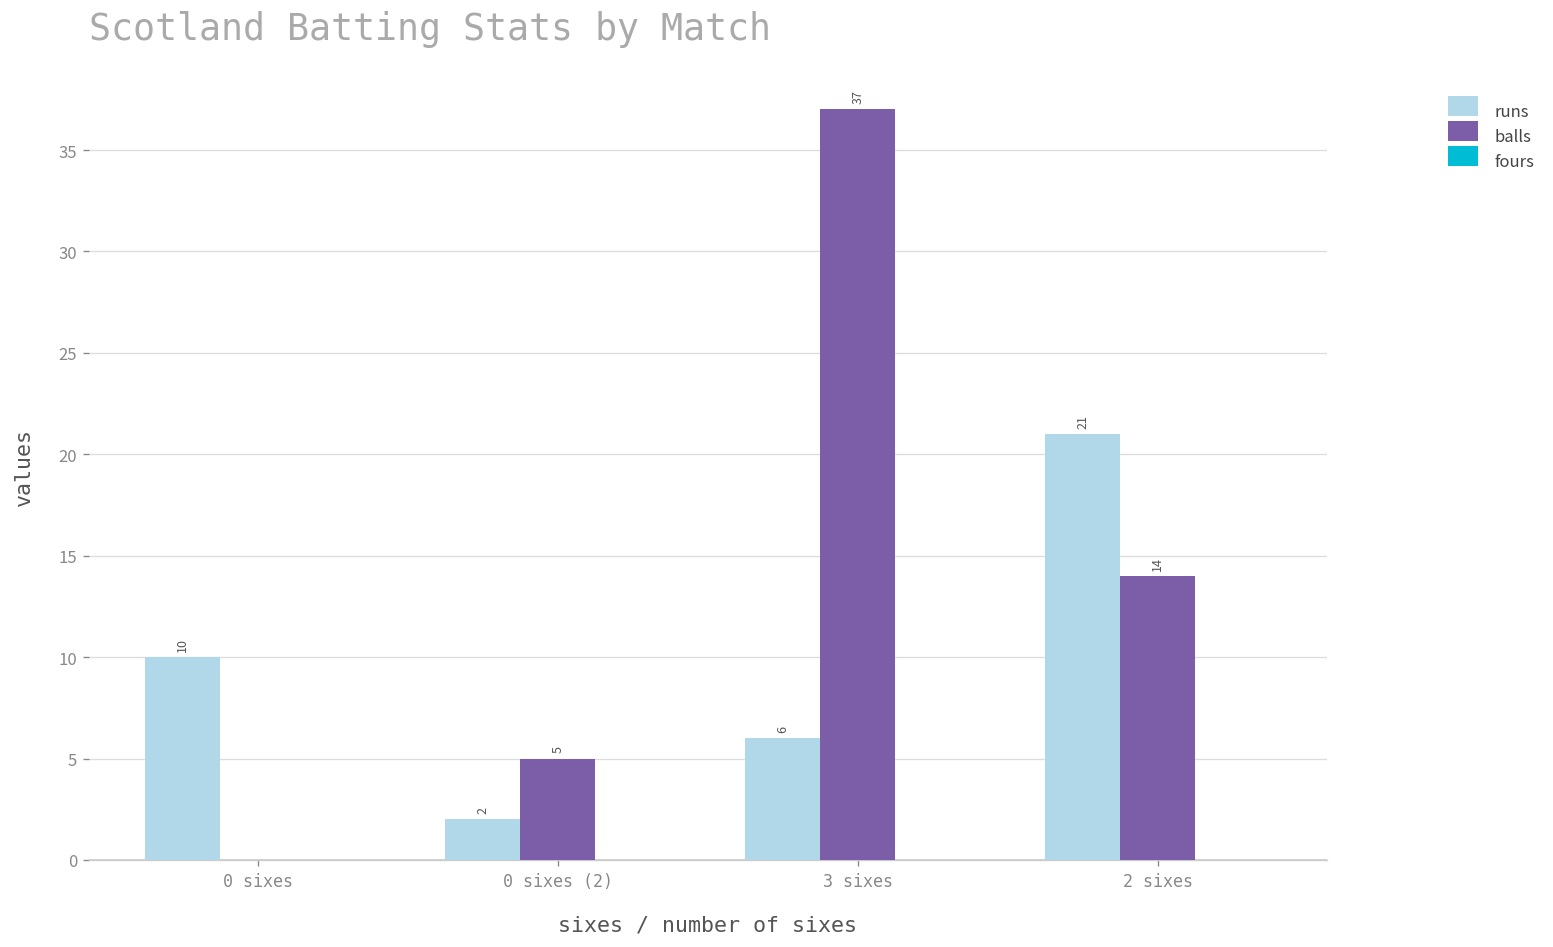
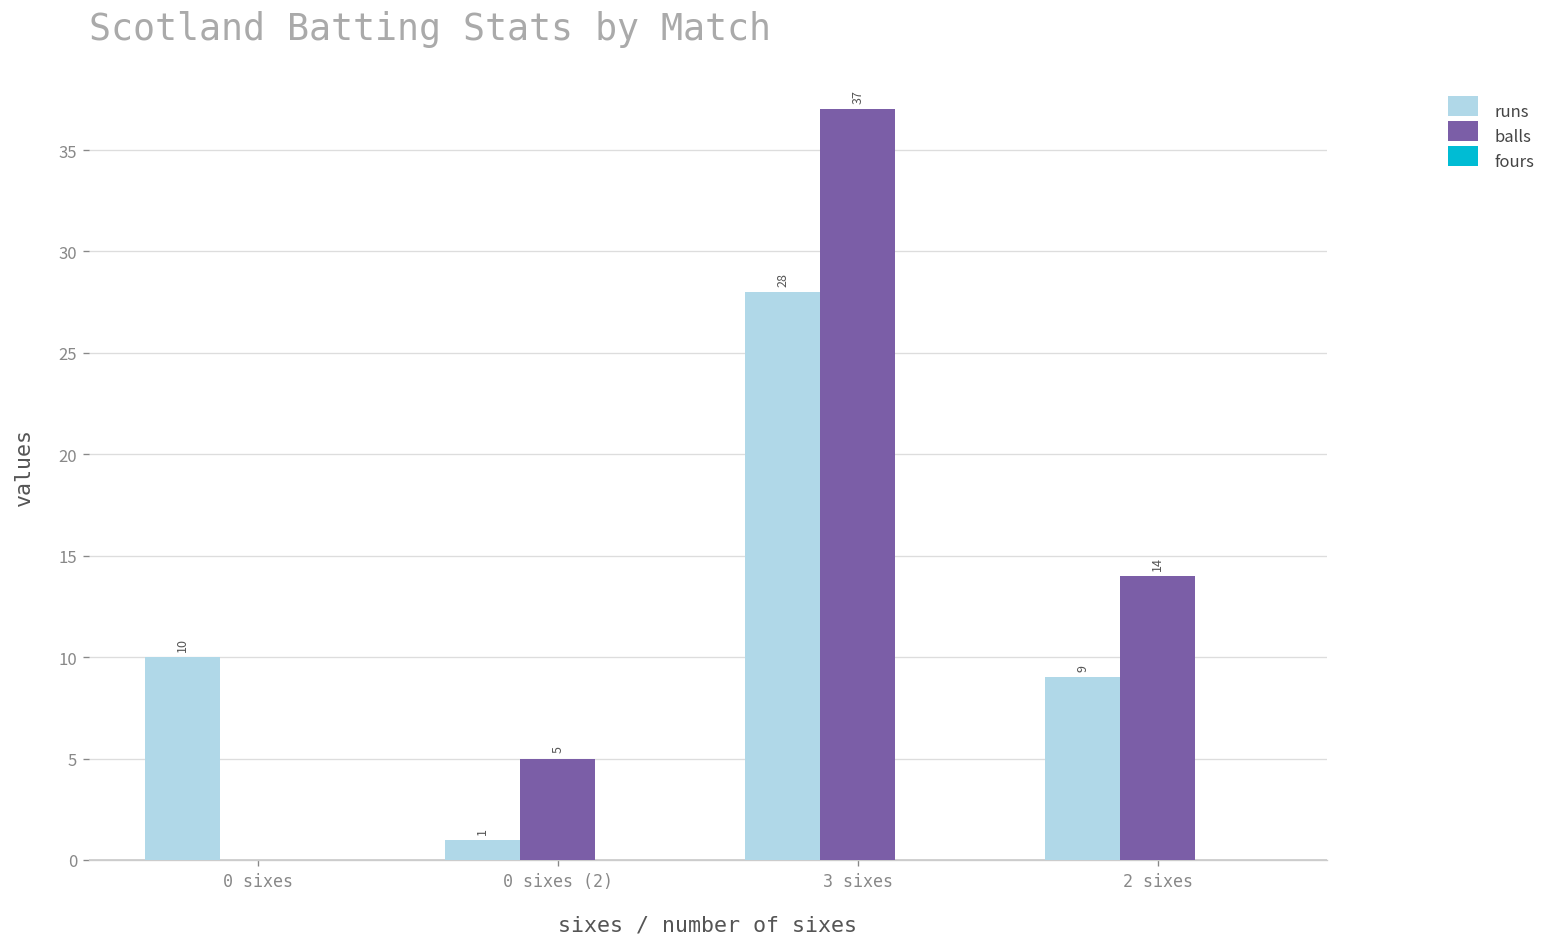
  {
    "runs": {
      "0 sixes": 10,
-     "0 sixes (2)": 2,
-     "3 sixes": 6,
-     "2 sixes": 21
+     "0 sixes (2)": 1,
+     "3 sixes": 28,
+     "2 sixes": 9
    },
    "balls": {
      "0 sixes (2)": 5,
      "3 sixes": 37,
      "2 sixes": 14
    },
    "fours": {
      "0 sixes": 0.0,
      "0 sixes (2)": 0.0,
      "3 sixes": 0.0,
      "2 sixes": 0.0
    }
  }
